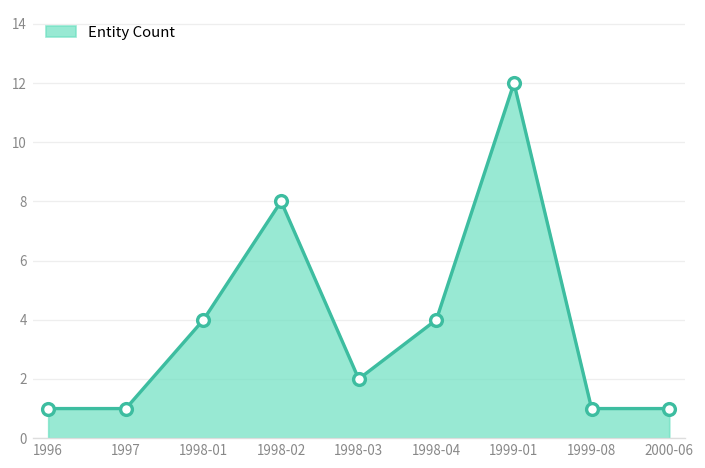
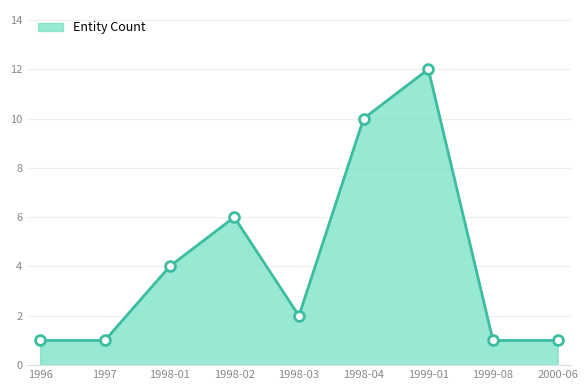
  {
    "1996": 1,
    "1997": 1,
    "1998-01": 4,
-   "1998-02": 8,
+   "1998-02": 6,
    "1998-03": 2,
-   "1998-04": 4,
+   "1998-04": 10,
    "1999-01": 12,
    "1999-08": 1,
    "2000-06": 1
  }
